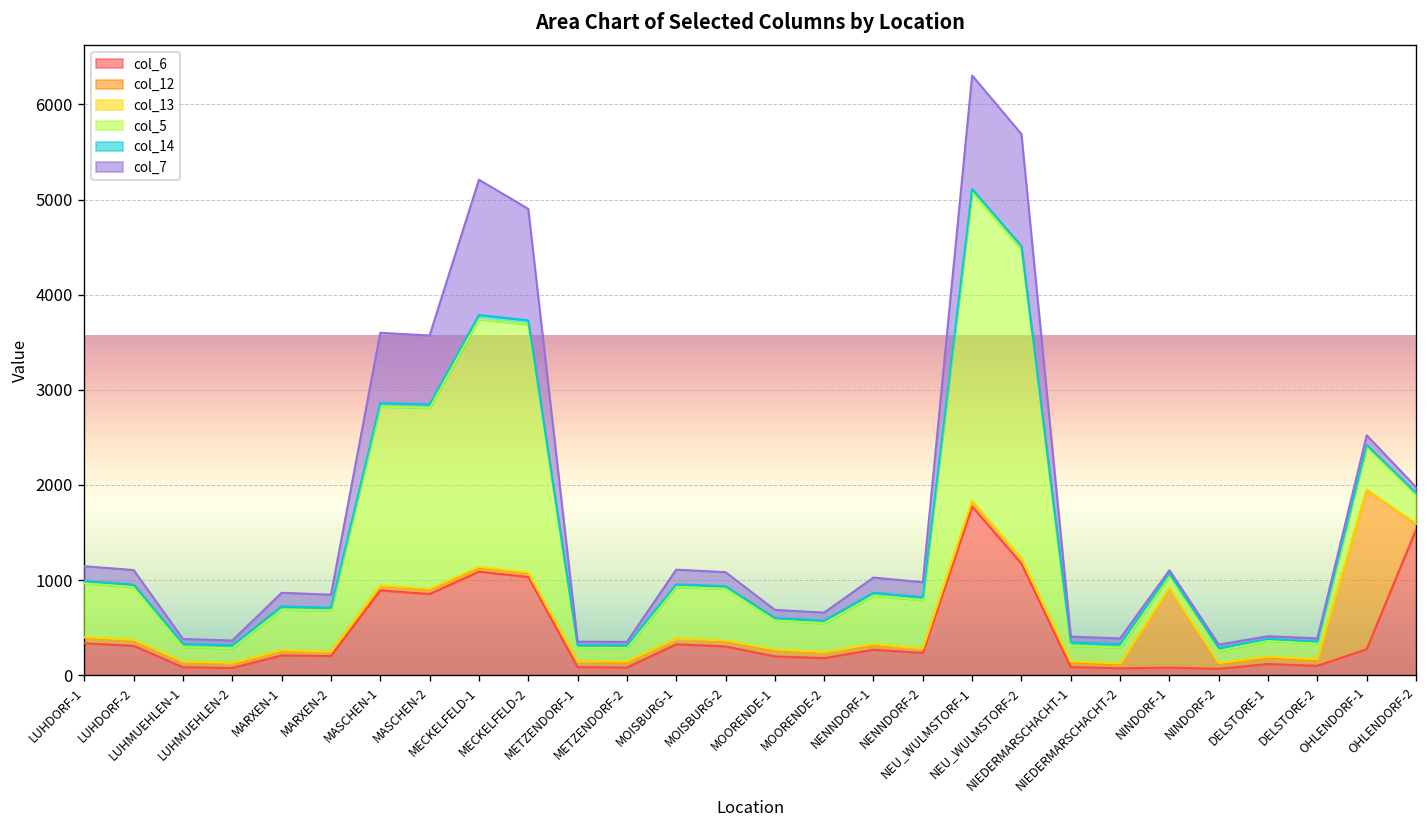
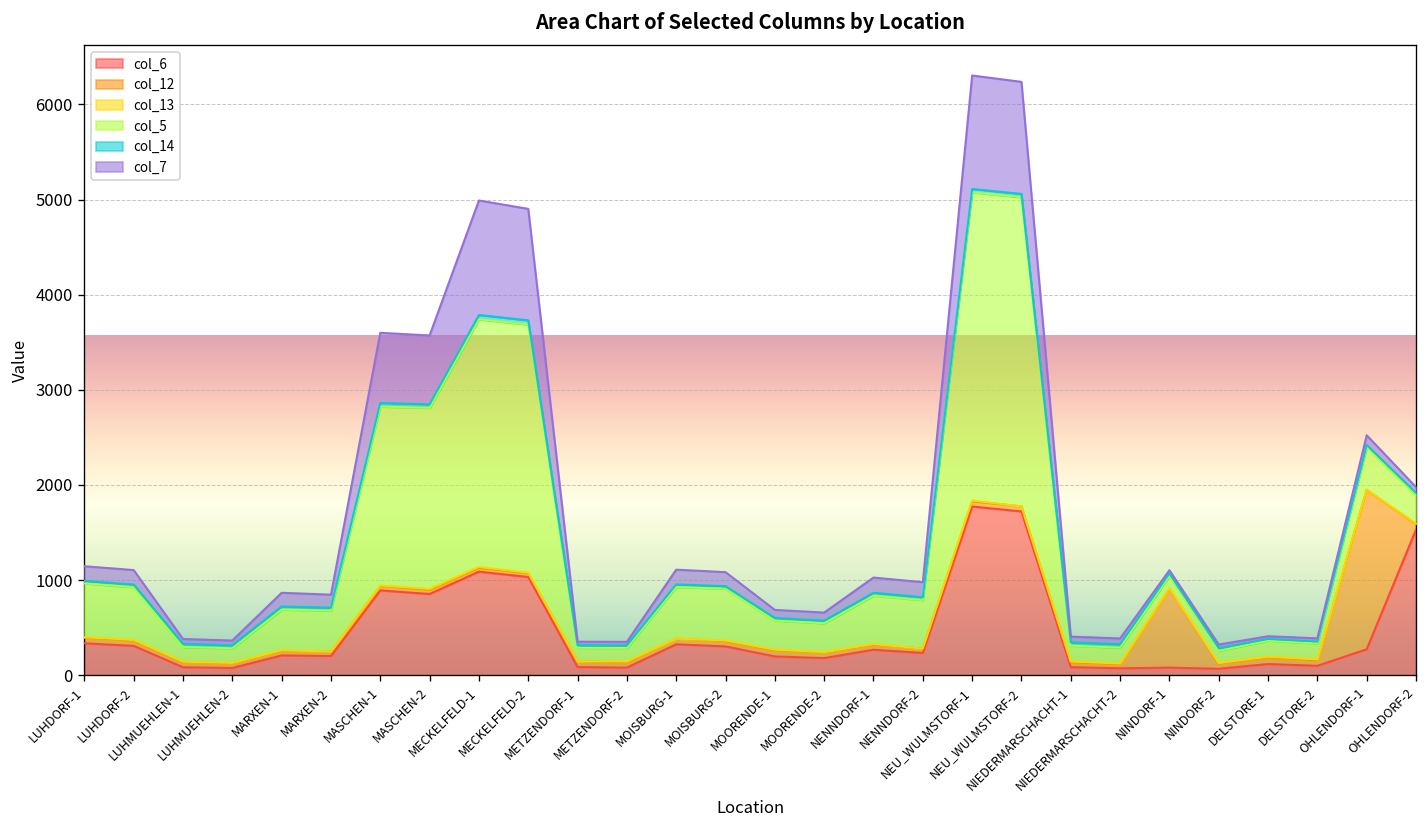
  {
    "col_6": {
      "LUHDORF-1": 300,
      "LUHDORF-2": 300,
      "LUHMUEHLEN-1": 100,
      "LUHMUEHLEN-2": 100,
      "MARXEN-1": 200,
      "MARXEN-2": 200,
      "MASCHEN-1": 900,
      "MASCHEN-2": 900,
      "MECKELFELD-1": 1100,
      "MECKELFELD-2": 1000,
      "METZENDORF-1": 100,
      "METZENDORF-2": 100,
      "MOISBURG-1": 300,
      "MOISBURG-2": 300,
      "MOORENDE-1": 200,
      "MOORENDE-2": 200,
      "NENNDORF-1": 300,
      "NENNDORF-2": 200,
      "NEU_WULMSTORF-1": 1800,
-     "NEU_WULMSTORF-2": 1200,
+     "NEU_WULMSTORF-2": 1700,
      "NIEDERMARSCHACHT-1": 100,
      "NIEDERMARSCHACHT-2": 100,
      "NINDORF-1": 100,
      "NINDORF-2": 100,
      "DELSTORE-1": 100,
      "DELSTORE-2": 100,
      "OHLENDORF-1": 300,
      "OHLENDORF-2": 1500
    },
    "col_5": {
      "LUHMUEHLEN-1": 200,
      "LUHMUEHLEN-2": 200,
      "MARXEN-1": 400,
      "MASCHEN-1": 1900,
      "MASCHEN-2": 1900,
      "MECKELFELD-1": 2600,
      "MECKELFELD-2": 2600,
      "NEU_WULMSTORF-1": 3200,
      "NEU_WULMSTORF-2": 3200,
      "NIEDERMARSCHACHT-1": 200,
      "NIEDERMARSCHACHT-2": 200
    },
    "col_14": {
      "LUHMUEHLEN-1": 0,
      "LUHMUEHLEN-2": 0,
      "MARXEN-1": 0,
      "MASCHEN-1": 0,
      "MASCHEN-2": 0,
      "MECKELFELD-1": 0,
      "MECKELFELD-2": 0,
      "NEU_WULMSTORF-1": 0,
      "NEU_WULMSTORF-2": 0,
      "NIEDERMARSCHACHT-1": 0,
      "NIEDERMARSCHACHT-2": 0
    },
    "col_7": {
      "LUHDORF-1": 200,
      "LUHDORF-2": 200,
      "LUHMUEHLEN-1": 100,
      "LUHMUEHLEN-2": 100,
      "MARXEN-1": 100,
      "MARXEN-2": 100,
      "MASCHEN-1": 700,
      "MASCHEN-2": 700,
-     "MECKELFELD-1": 1400,
+     "MECKELFELD-1": 1200,
      "MECKELFELD-2": 1200,
      "METZENDORF-1": 0,
      "METZENDORF-2": 0,
      "MOISBURG-1": 200,
      "MOISBURG-2": 100,
      "MOORENDE-1": 100,
      "MOORENDE-2": 100,
      "NENNDORF-1": 200,
      "NENNDORF-2": 200,
      "NEU_WULMSTORF-1": 1200,
      "NEU_WULMSTORF-2": 1200,
      "NIEDERMARSCHACHT-1": 100,
      "NIEDERMARSCHACHT-2": 100,
      "NINDORF-1": 0,
      "NINDORF-2": 0,
      "DELSTORE-2": 0,
      "OHLENDORF-1": 100,
      "OHLENDORF-2": 100
    }
  }
